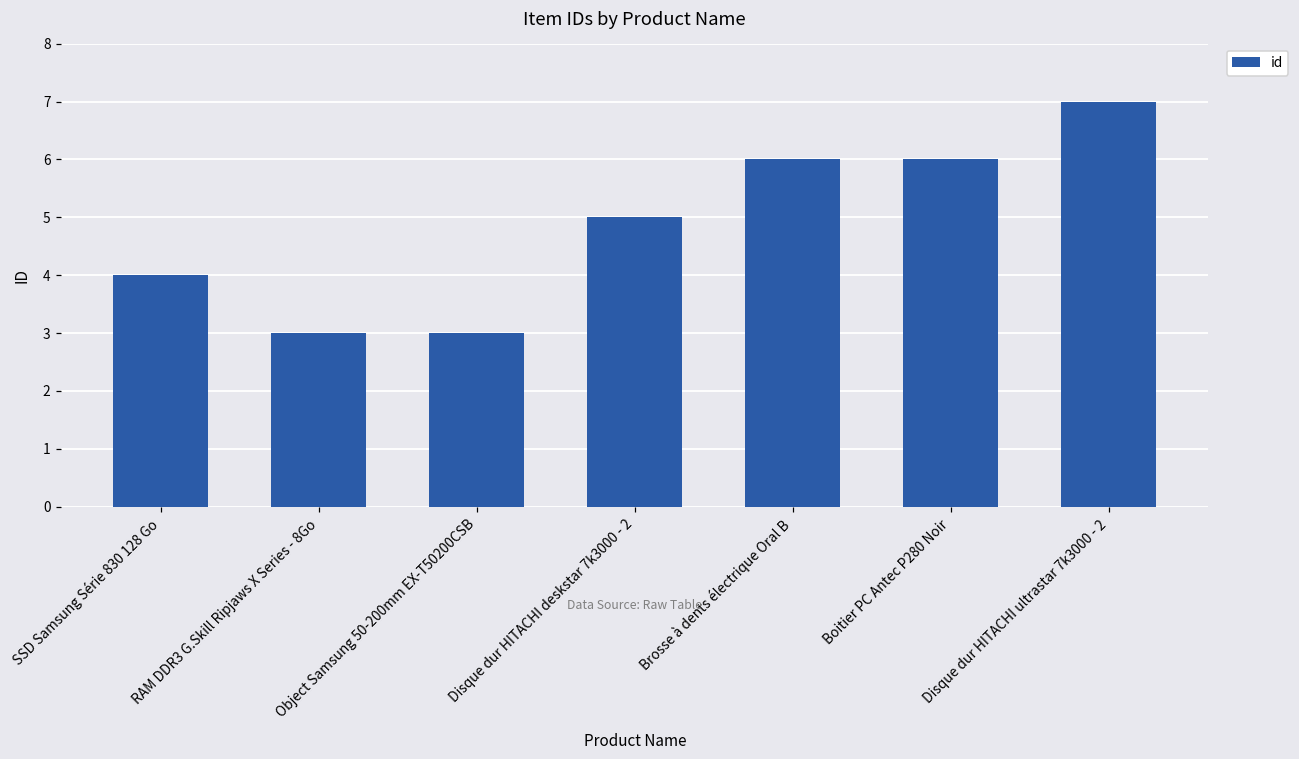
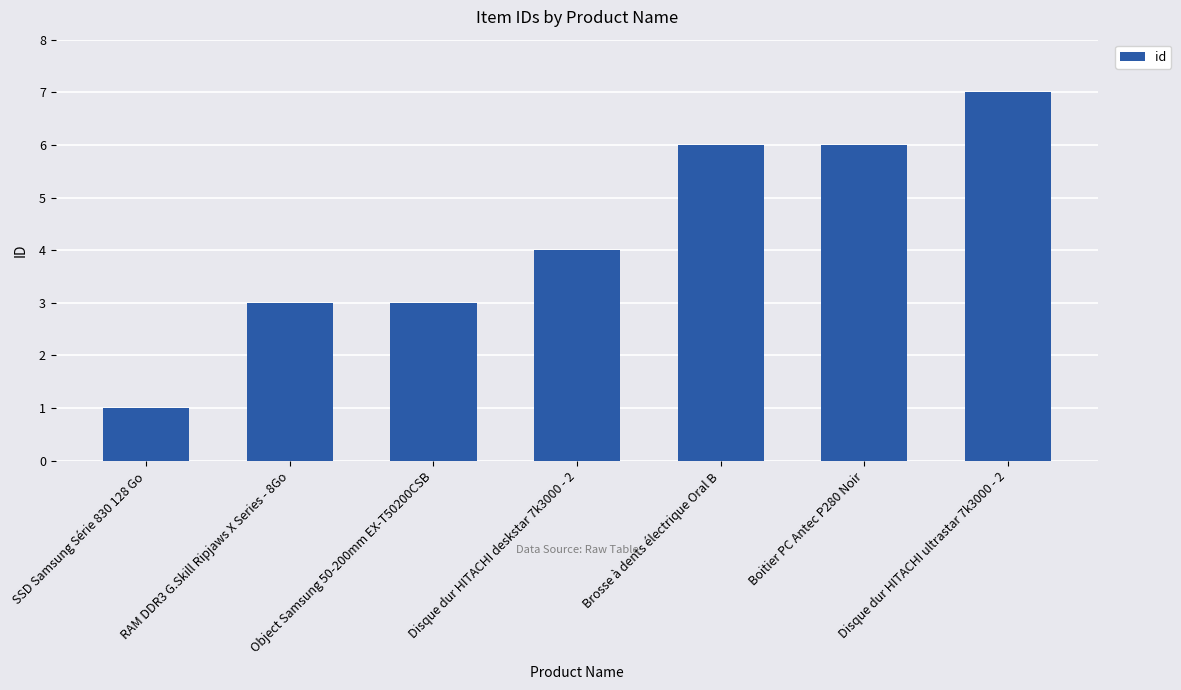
  {
-   "SSD Samsung Série 830 128 Go": 4,
+   "SSD Samsung Série 830 128 Go": 1,
    "RAM DDR3 G.Skill Ripjaws X Series - 8Go": 3,
    "Object Samsung 50-200mm EX-T50200CSB": 3,
-   "Disque dur HITACHI deskstar 7k3000 - 2": 5,
+   "Disque dur HITACHI deskstar 7k3000 - 2": 4,
    "Brosse à dents électrique Oral B": 6,
    "Boitier PC Antec P280 Noir": 6,
    "Disque dur HITACHI ultrastar 7k3000 - 2": 7
  }
